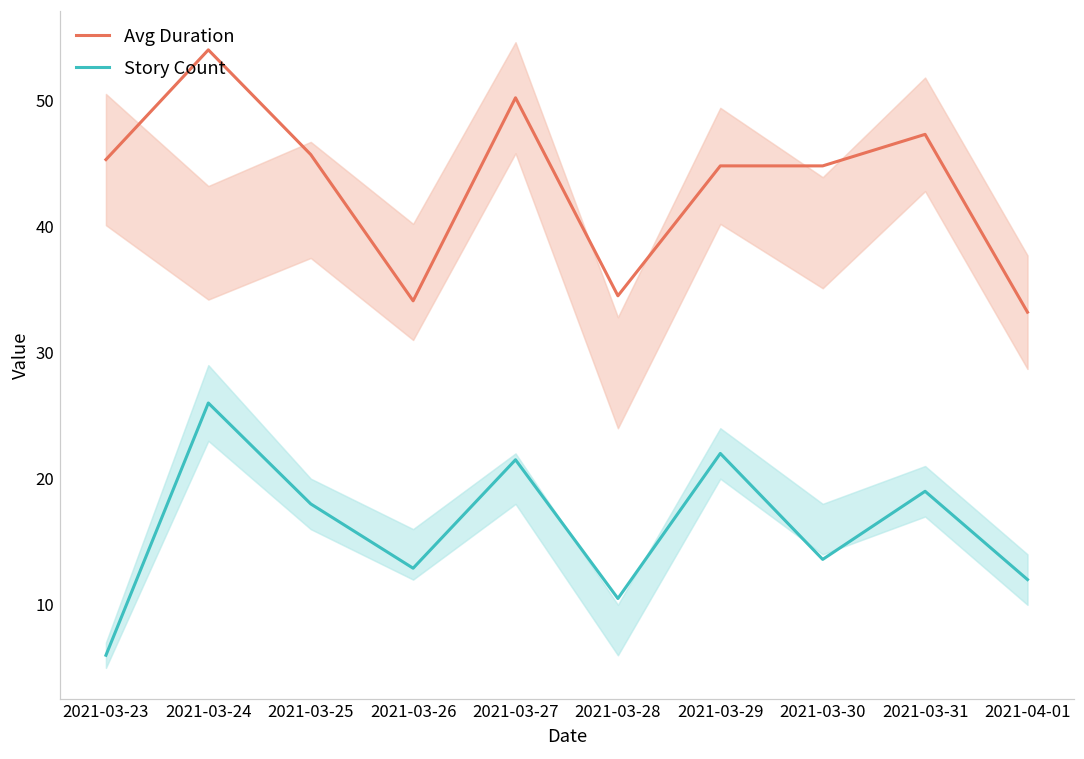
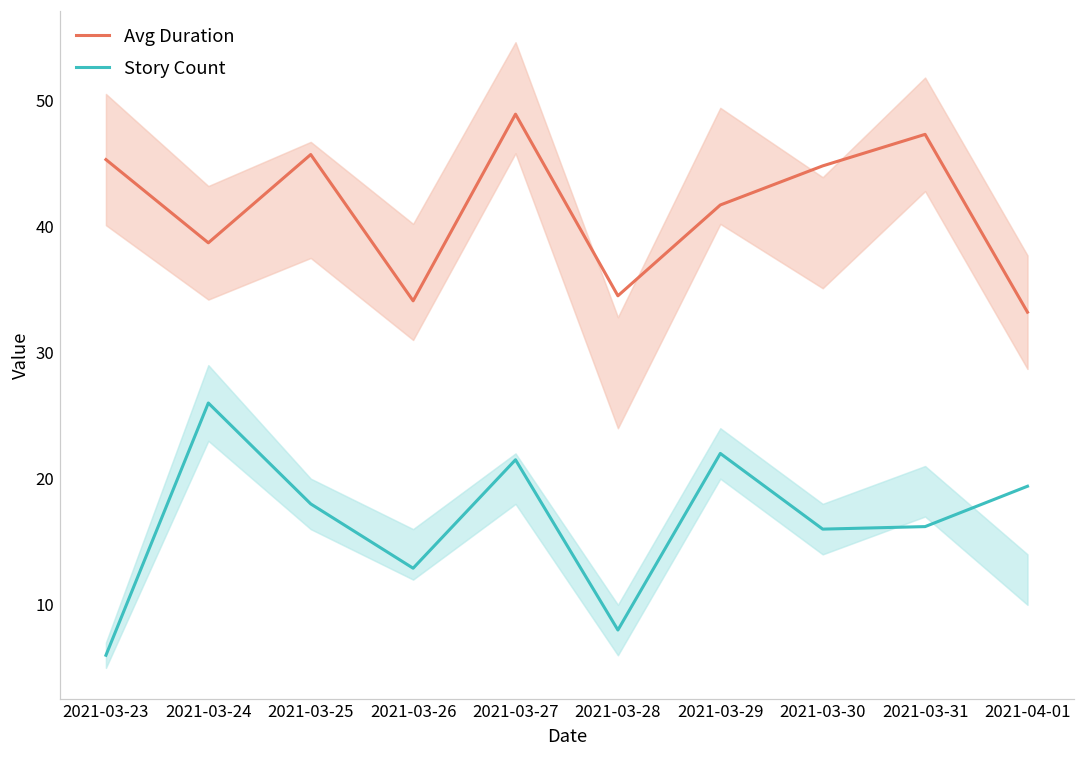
  {
    "Avg Duration": {
      "2021-03-23": 45.3,
-     "2021-03-24": 54.0,
+     "2021-03-24": 38.7,
      "2021-03-25": 45.7,
      "2021-03-26": 34.1,
-     "2021-03-27": 50.2,
+     "2021-03-27": 48.9,
      "2021-03-28": 34.5,
-     "2021-03-29": 44.8,
+     "2021-03-29": 41.7,
      "2021-03-30": 44.8,
      "2021-03-31": 47.3,
      "2021-04-01": 33.2
    },
    "Story Count": {
      "2021-03-23": 6.0,
      "2021-03-24": 26.0,
      "2021-03-25": 18.0,
      "2021-03-26": 12.9,
      "2021-03-27": 21.5,
-     "2021-03-28": 10.5,
+     "2021-03-28": 8.0,
      "2021-03-29": 22.0,
-     "2021-03-30": 13.6,
-     "2021-03-31": 19.0,
-     "2021-04-01": 12.0
+     "2021-03-30": 16.0,
+     "2021-03-31": 16.2,
+     "2021-04-01": 19.4
    }
  }
